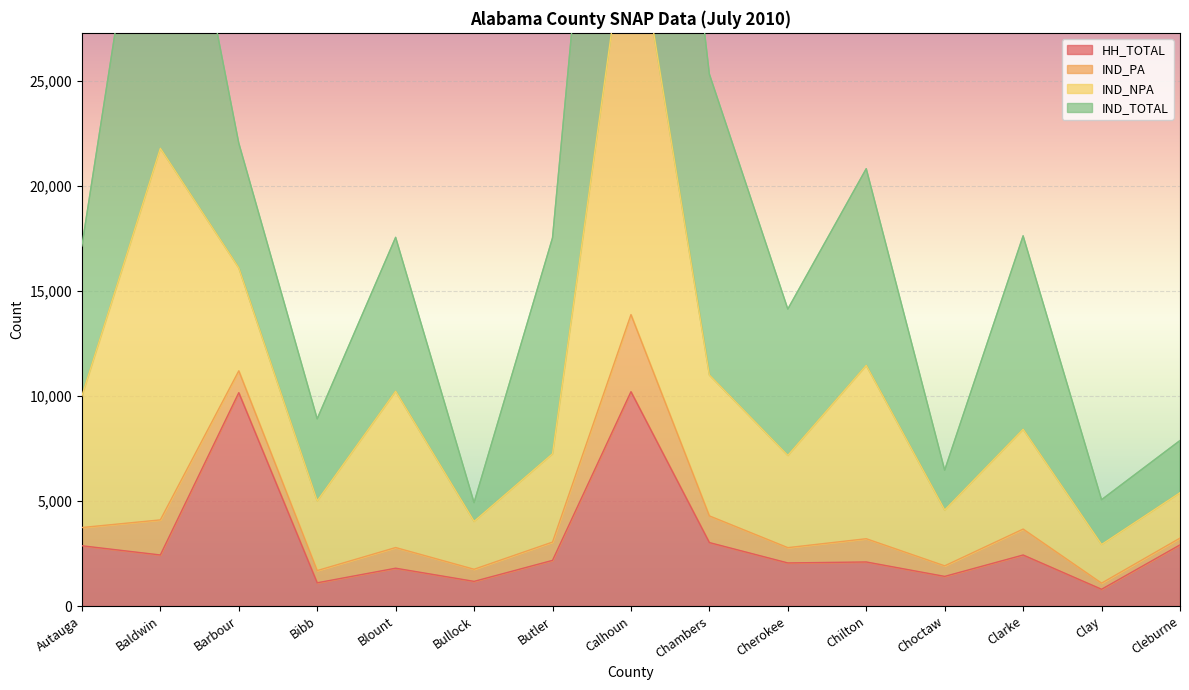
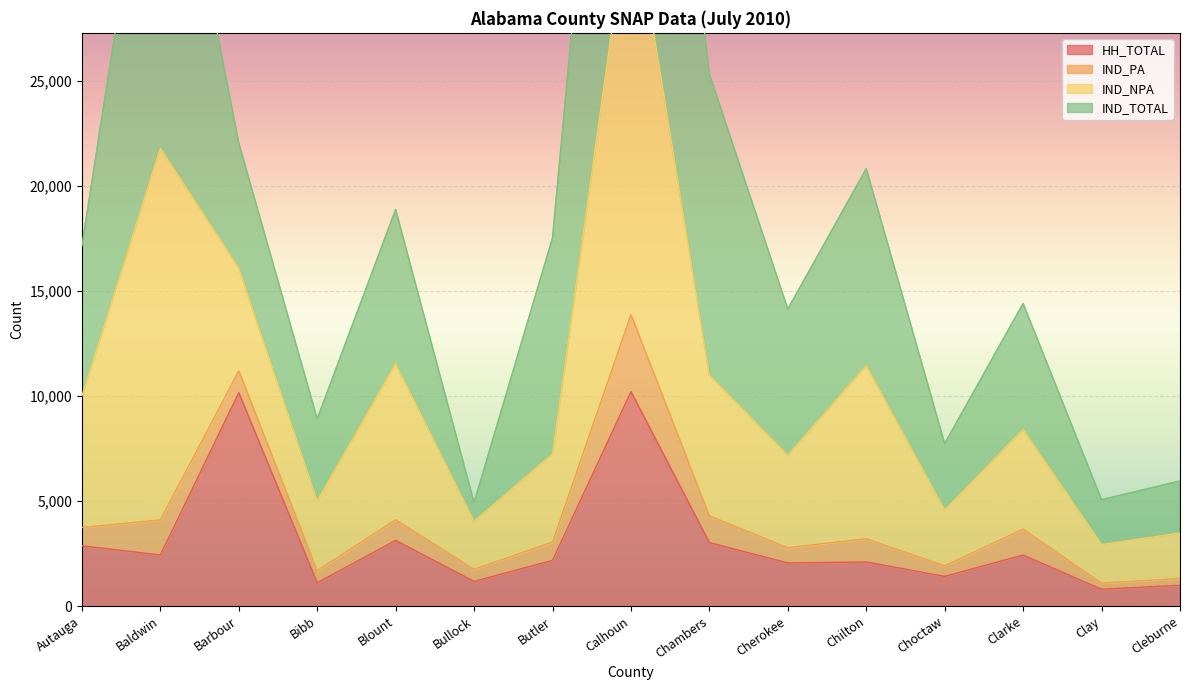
  {
    "HH_TOTAL": {
      "Autauga": "2,900",
      "Baldwin": "2,400",
      "Barbour": "10,200",
      "Bibb": "1,100",
-     "Blount": "1,800",
+     "Blount": "3,100",
      "Bullock": "1,200",
      "Butler": "2,200",
      "Calhoun": "10,200",
      "Chambers": "3,000",
      "Cherokee": "2,100",
      "Chilton": "2,100",
      "Choctaw": "1,400",
      "Clarke": "2,400",
      "Clay": "800",
-     "Cleburne": "2,900"
+     "Cleburne": "1,000"
    },
    "IND_TOTAL": {
      "Autauga": "7,100",
      "Barbour": "5,900",
      "Bibb": "3,900",
      "Blount": "7,300",
      "Bullock": "900",
      "Butler": "10,300",
      "Chambers": "14,300",
      "Cherokee": "7,000",
      "Chilton": "9,400",
-     "Choctaw": "1,900",
-     "Clarke": "9,200",
+     "Choctaw": "3,200",
+     "Clarke": "6,000",
      "Clay": "2,100",
      "Cleburne": "2,500"
    }
  }
